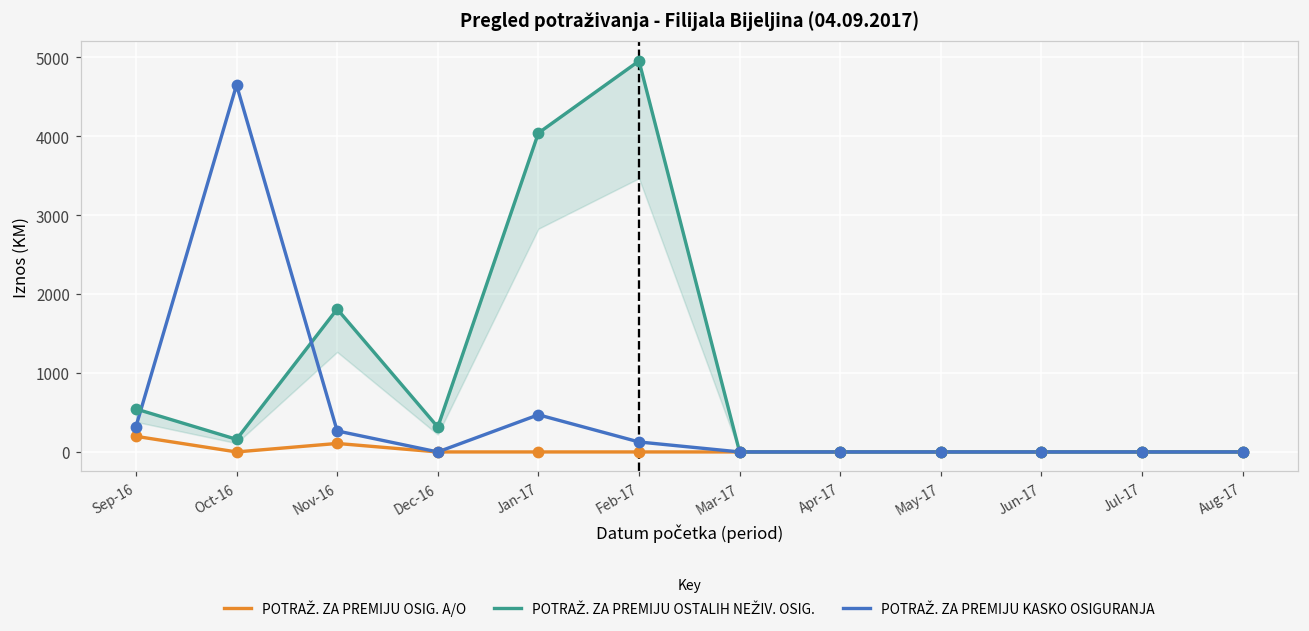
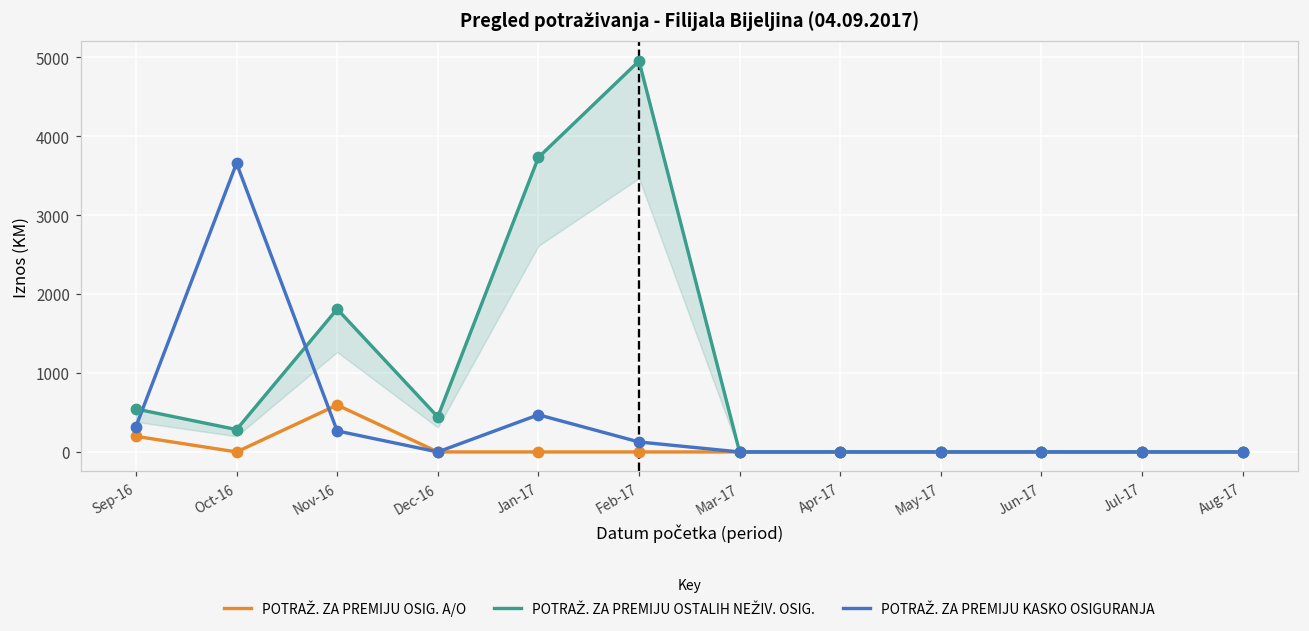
  {
    "POTRAŽ. ZA PREMIJU OSIG. A/O": {
      "Sep-16": 200,
      "Oct-16": 0,
-     "Nov-16": 100,
+     "Nov-16": 600,
      "Jan-17": 0,
      "Feb-17": 0
    },
    "POTRAŽ. ZA PREMIJU OSTALIH NEŽIV. OSIG.": {
      "Sep-16": 500,
-     "Oct-16": 200,
+     "Oct-16": 300,
      "Nov-16": 1800,
-     "Dec-16": 300,
-     "Jan-17": 4000,
+     "Dec-16": 400,
+     "Jan-17": 3700,
      "Feb-17": 5000
    },
    "POTRAŽ. ZA PREMIJU KASKO OSIGURANJA": {
      "Sep-16": 300,
-     "Oct-16": 4700,
+     "Oct-16": 3700,
      "Nov-16": 300,
      "Jan-17": 500,
      "Feb-17": 100
    }
  }
